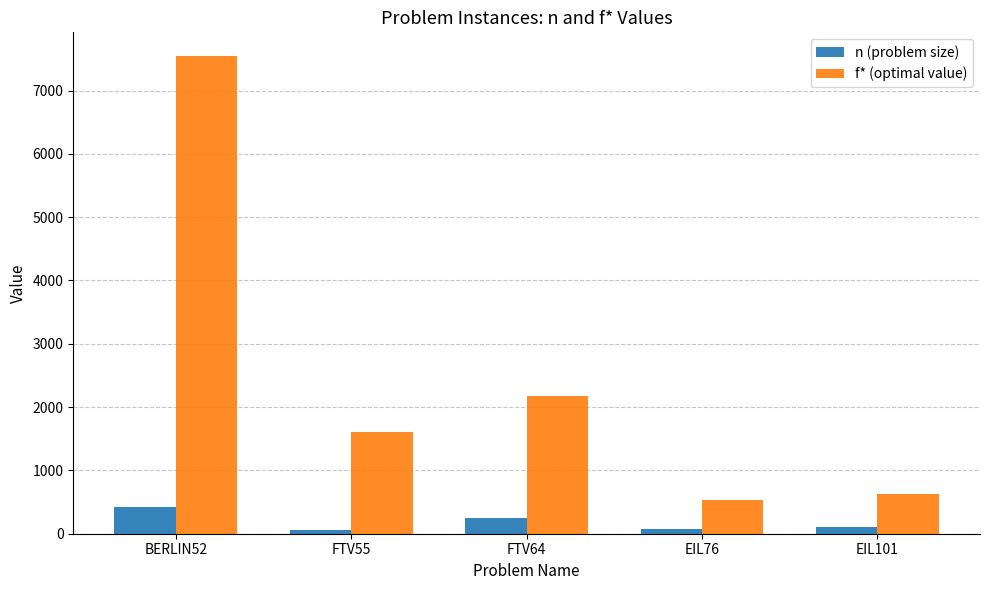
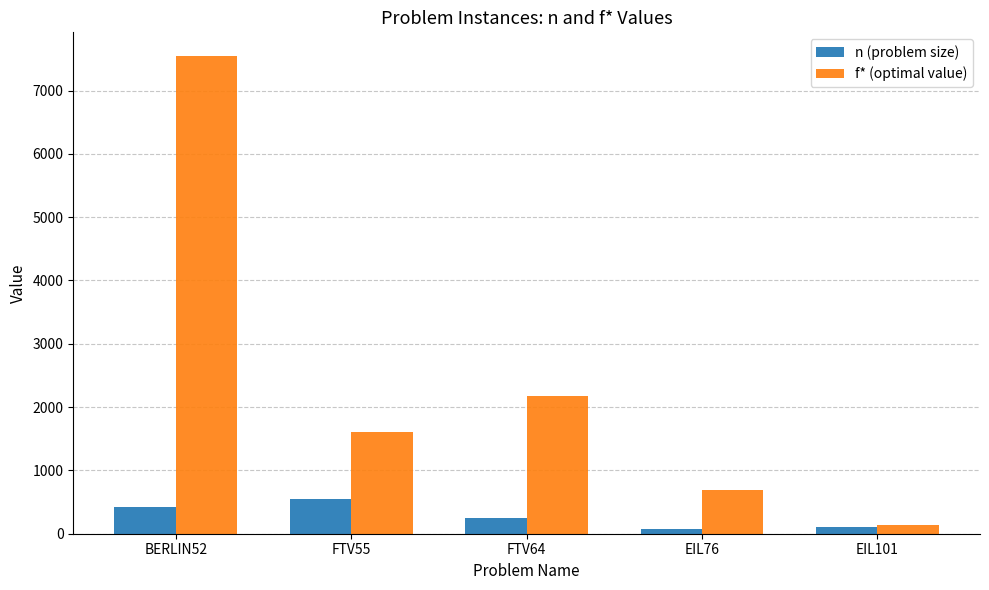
  {
    "n (problem size)": {
      "BERLIN52": 400,
-     "FTV55": 100,
+     "FTV55": 500,
      "FTV64": 300,
      "EIL76": 100,
      "EIL101": 100
    },
    "f* (optimal value)": {
      "BERLIN52": 7500,
      "FTV55": 1600,
      "FTV64": 2200,
-     "EIL76": 500,
-     "EIL101": 600
+     "EIL76": 700,
+     "EIL101": 100
    }
  }
